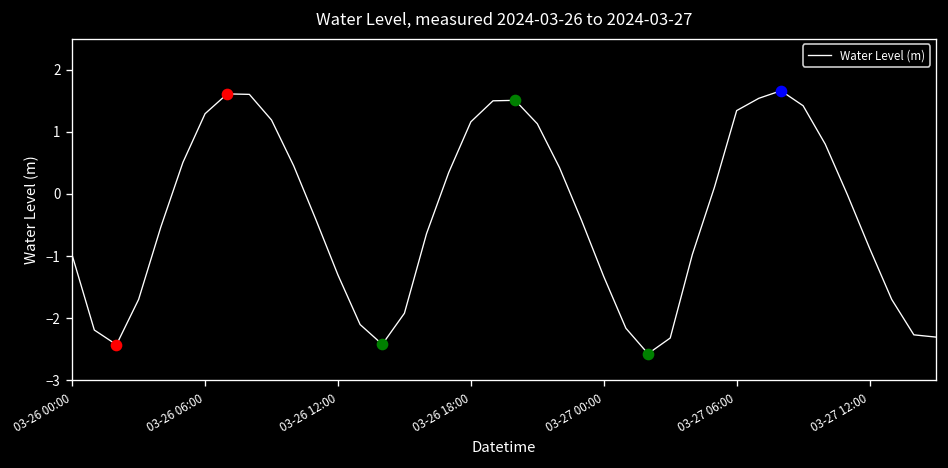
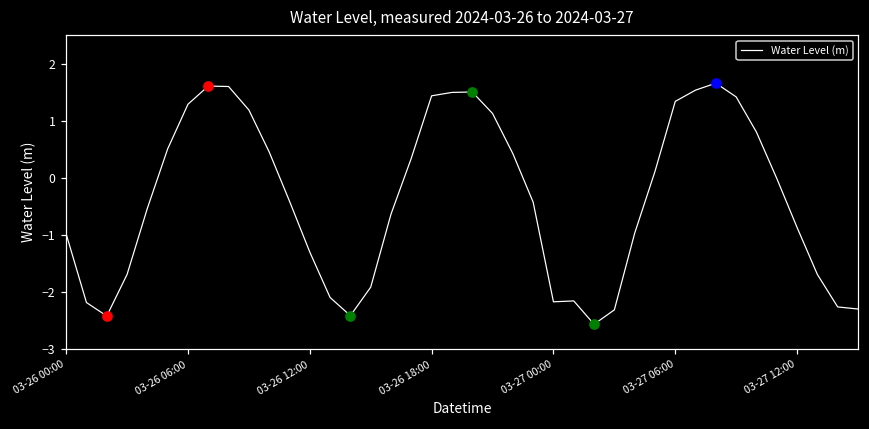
  {
    "Water Level (m)": {
      "03-26 00:00": -1.0,
      "03-26 06:00": 1.3,
      "03-26 12:00": -1.3,
-     "03-26 18:00": 1.2,
-     "03-27 00:00": -1.3,
+     "03-26 18:00": 1.4,
+     "03-27 00:00": -2.2,
      "03-27 06:00": 1.3,
      "03-27 12:00": -0.9
    }
  }
